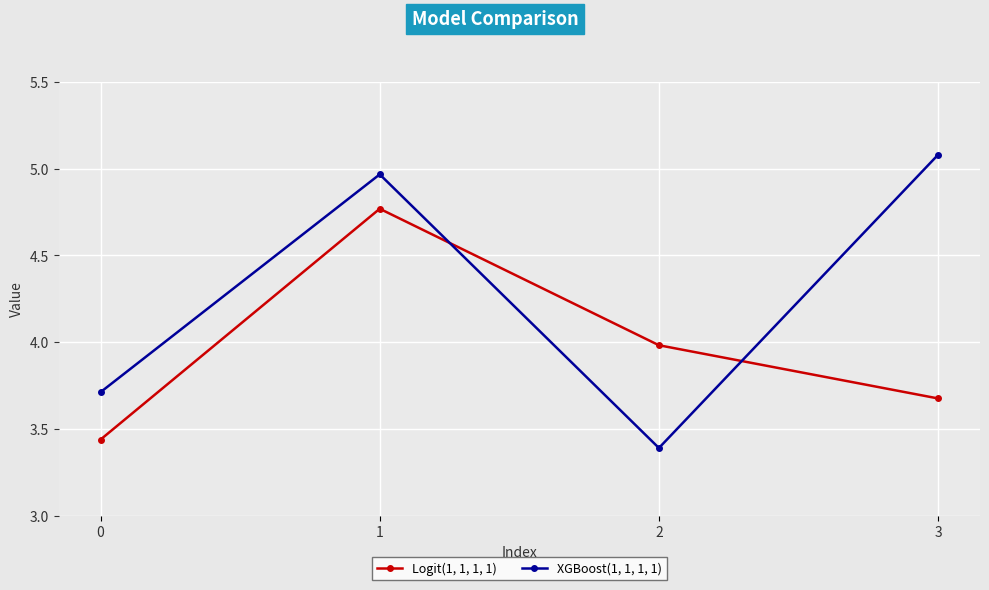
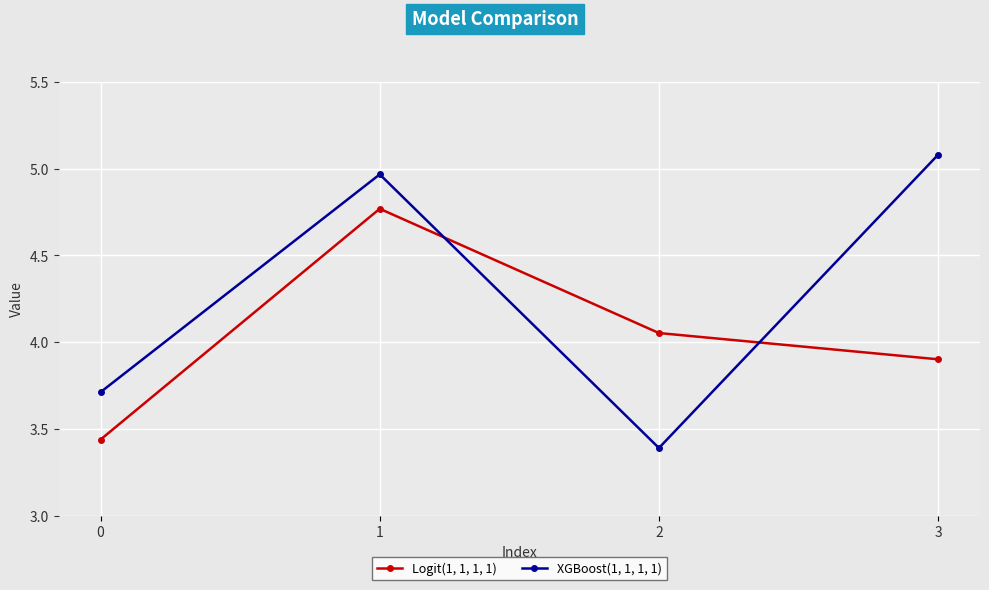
  {
    "Logit(1, 1, 1, 1)": {
      "0": 3.44,
      "1": 4.77,
-     "2": 3.98,
-     "3": 3.68
+     "2": 4.05,
+     "3": 3.90
    },
    "XGBoost(1, 1, 1, 1)": {
      "0": 3.71,
      "1": 4.97,
      "2": 3.39,
      "3": 5.08
    }
  }
